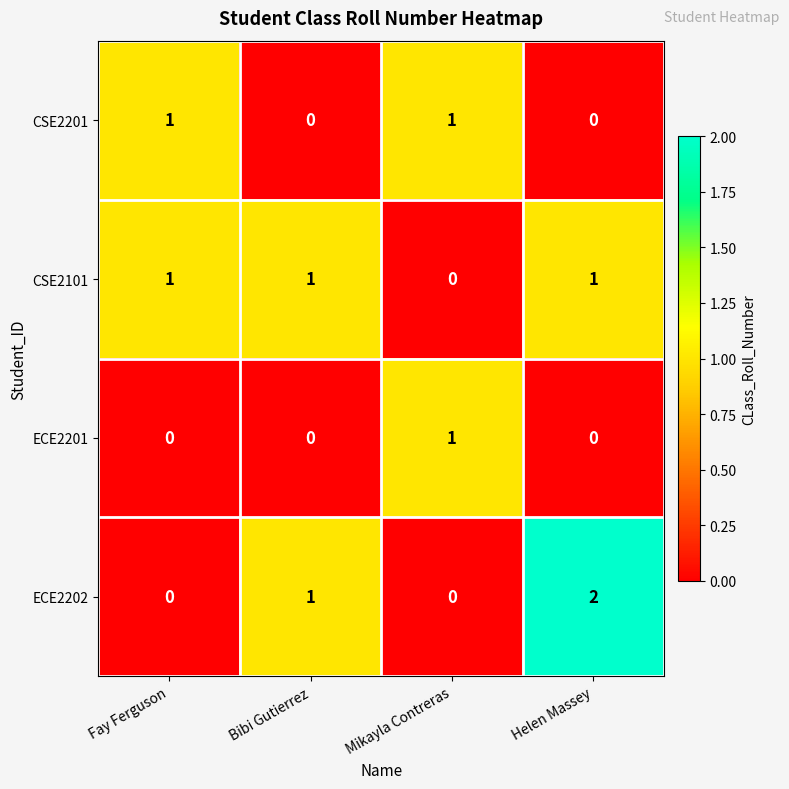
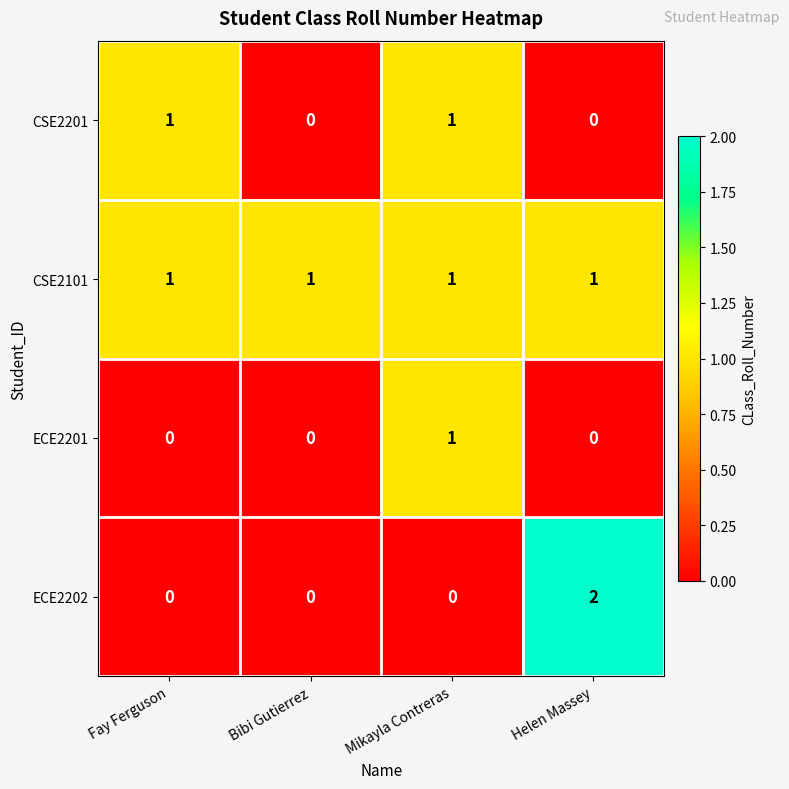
  {
    "CSE2201": {
      "Fay Ferguson": 1,
      "Bibi Gutierrez": 0,
      "Mikayla Contreras": 1,
      "Helen Massey": 0
    },
    "CSE2101": {
      "Fay Ferguson": 1,
      "Bibi Gutierrez": 1,
-     "Mikayla Contreras": 0,
+     "Mikayla Contreras": 1,
      "Helen Massey": 1
    },
    "ECE2201": {
      "Fay Ferguson": 0,
      "Bibi Gutierrez": 0,
      "Mikayla Contreras": 1,
      "Helen Massey": 0
    },
    "ECE2202": {
      "Fay Ferguson": 0,
-     "Bibi Gutierrez": 1,
+     "Bibi Gutierrez": 0,
      "Mikayla Contreras": 0,
      "Helen Massey": 2
    }
  }
